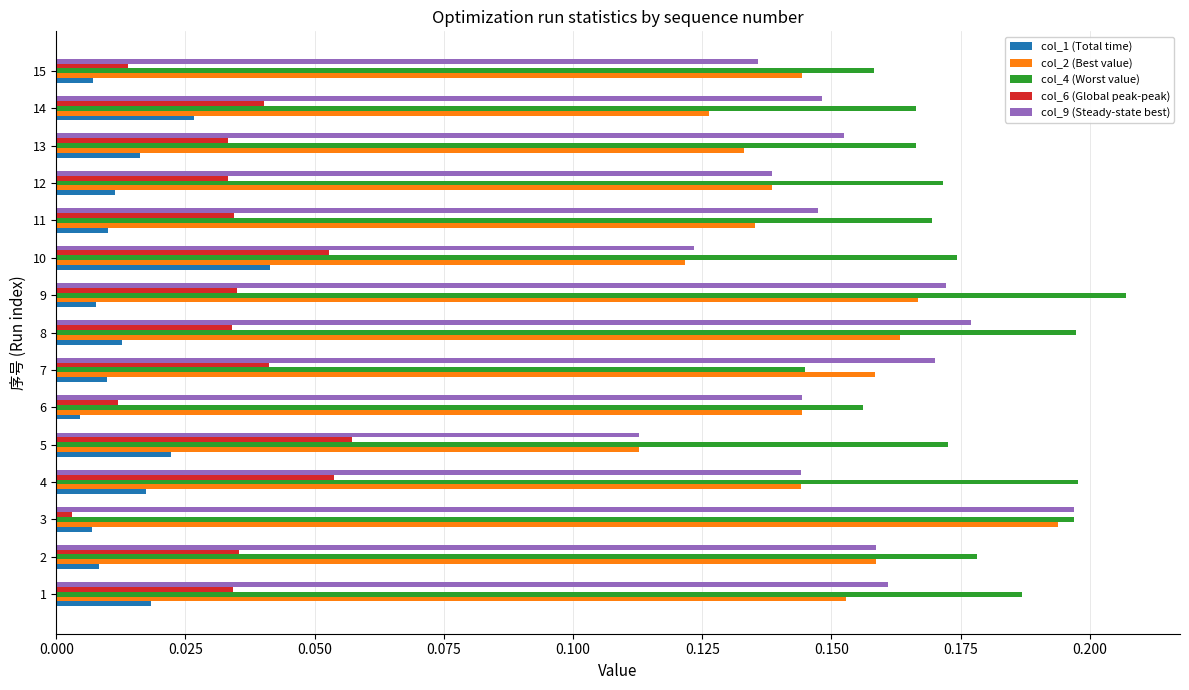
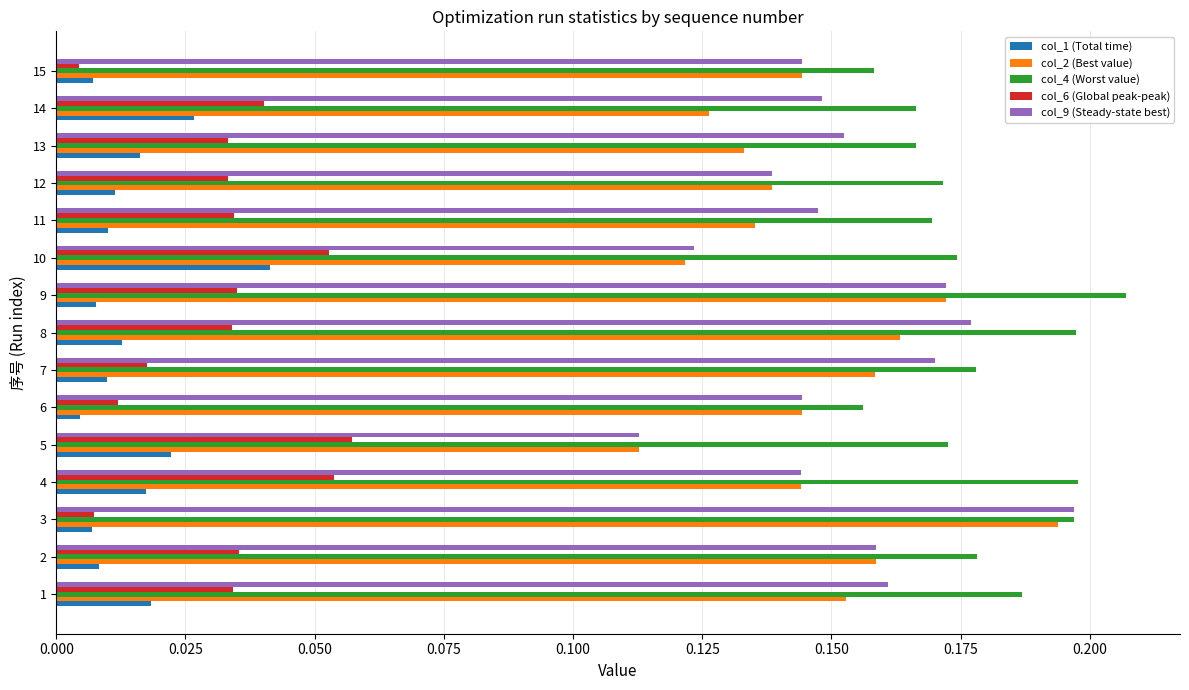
  {
    "col_1 (Total time)": {
      "15": 0.007,
      "14": 0.027,
      "13": 0.016,
      "12": 0.011,
      "11": 0.010,
      "10": 0.041,
      "9": 0.008,
      "8": 0.013,
      "7": 0.010,
      "6": 0.005,
      "5": 0.022,
      "4": 0.017,
      "3": 0.007,
      "2": 0.008,
      "1": 0.018
    },
    "col_2 (Best value)": {
      "15": 0.144,
      "14": 0.126,
      "13": 0.133,
      "12": 0.138,
      "11": 0.135,
      "10": 0.122,
-     "9": 0.167,
+     "9": 0.172,
      "8": 0.163,
      "7": 0.159,
      "6": 0.144,
      "5": 0.113,
      "4": 0.144,
      "3": 0.194,
      "2": 0.159,
      "1": 0.153
    },
    "col_4 (Worst value)": {
      "15": 0.158,
      "14": 0.166,
      "13": 0.166,
      "12": 0.172,
      "11": 0.169,
      "10": 0.174,
      "9": 0.207,
      "8": 0.197,
-     "7": 0.145,
+     "7": 0.178,
      "6": 0.156,
      "5": 0.173,
      "4": 0.198,
      "3": 0.197,
      "2": 0.178,
      "1": 0.187
    },
    "col_6 (Global peak-peak)": {
-     "15": 0.014,
+     "15": 0.004,
      "14": 0.040,
      "13": 0.033,
      "12": 0.033,
      "11": 0.034,
      "10": 0.053,
      "9": 0.035,
      "8": 0.034,
-     "7": 0.041,
+     "7": 0.018,
      "6": 0.012,
      "5": 0.057,
      "4": 0.054,
-     "3": 0.003,
+     "3": 0.007,
      "2": 0.035,
      "1": 0.034
    },
    "col_9 (Steady-state best)": {
-     "15": 0.136,
+     "15": 0.144,
      "14": 0.148,
      "13": 0.152,
      "12": 0.138,
      "11": 0.147,
      "10": 0.123,
      "9": 0.172,
      "8": 0.177,
      "7": 0.170,
      "6": 0.144,
      "5": 0.113,
      "4": 0.144,
      "3": 0.197,
      "2": 0.159,
      "1": 0.161
    }
  }
